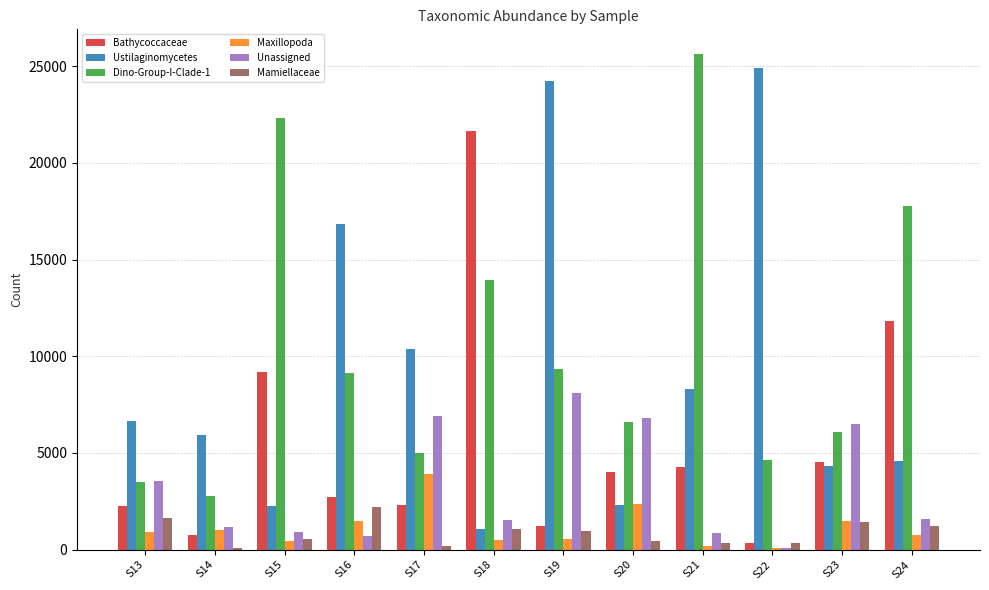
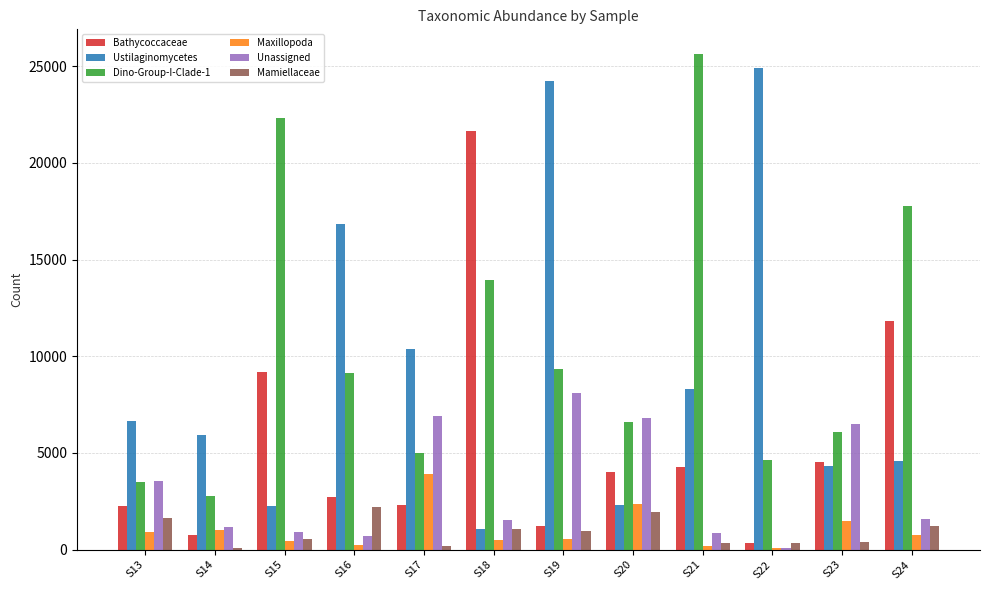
  {
    "Bathycoccaceae": {
      "S13": 2300,
      "S14": 800,
      "S15": 9200,
      "S16": 2700,
      "S17": 2300,
      "S18": 21600,
      "S19": 1200,
      "S20": 4000,
      "S21": 4300,
      "S22": 300,
      "S23": 4500,
      "S24": 11800
    },
    "Ustilaginomycetes": {
      "S13": 6700,
      "S14": 5900,
      "S15": 2200,
      "S16": 16800,
      "S17": 10400,
      "S18": 1100,
      "S19": 24200,
      "S20": 2300,
      "S21": 8300,
      "S22": 24900,
      "S23": 4300,
      "S24": 4600
    },
    "Dino-Group-I-Clade-1": {
      "S13": 3500,
      "S14": 2800,
      "S15": 22300,
      "S16": 9100,
      "S17": 5000,
      "S18": 14000,
      "S19": 9400,
      "S20": 6600,
      "S21": 25600,
      "S22": 4600,
      "S23": 6100,
      "S24": 17800
    },
    "Maxillopoda": {
      "S13": 900,
      "S14": 1000,
      "S15": 500,
-     "S16": 1500,
+     "S16": 200,
      "S17": 3900,
      "S18": 500,
      "S19": 600,
      "S20": 2400,
      "S21": 200,
      "S23": 1500,
      "S24": 800
    },
    "Unassigned": {
      "S13": 3600,
      "S14": 1200,
      "S15": 900,
      "S16": 700,
      "S17": 6900,
      "S18": 1500,
      "S19": 8100,
      "S20": 6800,
      "S21": 900,
      "S23": 6500,
      "S24": 1600
    },
    "Mamiellaceae": {
      "S13": 1700,
      "S15": 600,
      "S16": 2200,
      "S17": 200,
      "S18": 1100,
      "S19": 900,
-     "S20": 400,
+     "S20": 2000,
      "S21": 400,
      "S22": 300,
-     "S23": 1400,
+     "S23": 400,
      "S24": 1200
    }
  }
